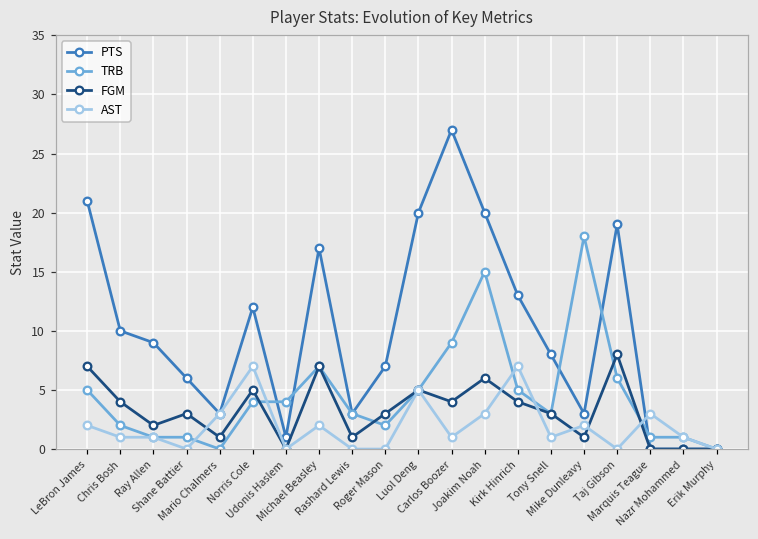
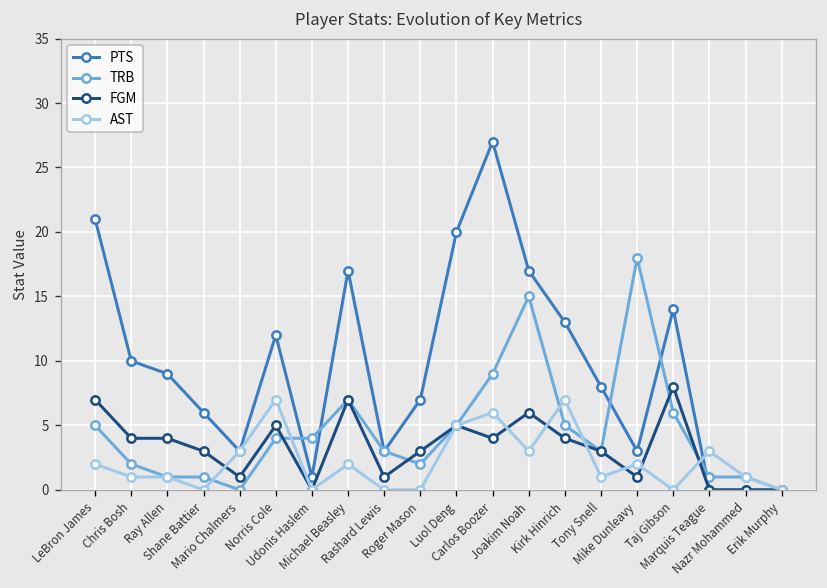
  {
    "PTS": {
      "LeBron James": 21,
      "Chris Bosh": 10,
      "Ray Allen": 9,
      "Shane Battier": 6,
      "Norris Cole": 12,
      "Udonis Haslem": 1,
      "Michael Beasley": 17,
      "Roger Mason": 7,
      "Luol Deng": 20,
      "Carlos Boozer": 27,
-     "Joakim Noah": 20,
+     "Joakim Noah": 17,
      "Kirk Hinrich": 13,
      "Tony Snell": 8,
      "Mike Dunleavy": 3,
-     "Taj Gibson": 19
+     "Taj Gibson": 14
    },
    "TRB": {
      "LeBron James": 5,
      "Chris Bosh": 2,
      "Shane Battier": 1,
      "Mario Chalmers": 0,
      "Norris Cole": 4,
      "Udonis Haslem": 4,
      "Roger Mason": 2,
      "Carlos Boozer": 9,
      "Joakim Noah": 15,
      "Kirk Hinrich": 5,
      "Mike Dunleavy": 18,
      "Taj Gibson": 6,
      "Marquis Teague": 1
    },
    "FGM": {
      "LeBron James": 7,
      "Chris Bosh": 4,
-     "Ray Allen": 2,
+     "Ray Allen": 4,
      "Shane Battier": 3,
      "Mario Chalmers": 1,
      "Norris Cole": 5,
      "Rashard Lewis": 1,
      "Roger Mason": 3,
      "Carlos Boozer": 4,
      "Joakim Noah": 6,
      "Kirk Hinrich": 4,
      "Mike Dunleavy": 1,
      "Taj Gibson": 8
    },
    "AST": {
      "LeBron James": 2,
      "Chris Bosh": 1,
      "Shane Battier": 0,
      "Norris Cole": 7,
      "Michael Beasley": 2,
      "Rashard Lewis": 0,
      "Roger Mason": 0,
-     "Carlos Boozer": 1,
+     "Carlos Boozer": 6,
      "Joakim Noah": 3,
      "Kirk Hinrich": 7,
      "Tony Snell": 1,
      "Mike Dunleavy": 2,
      "Taj Gibson": 0,
      "Marquis Teague": 3
    }
  }
